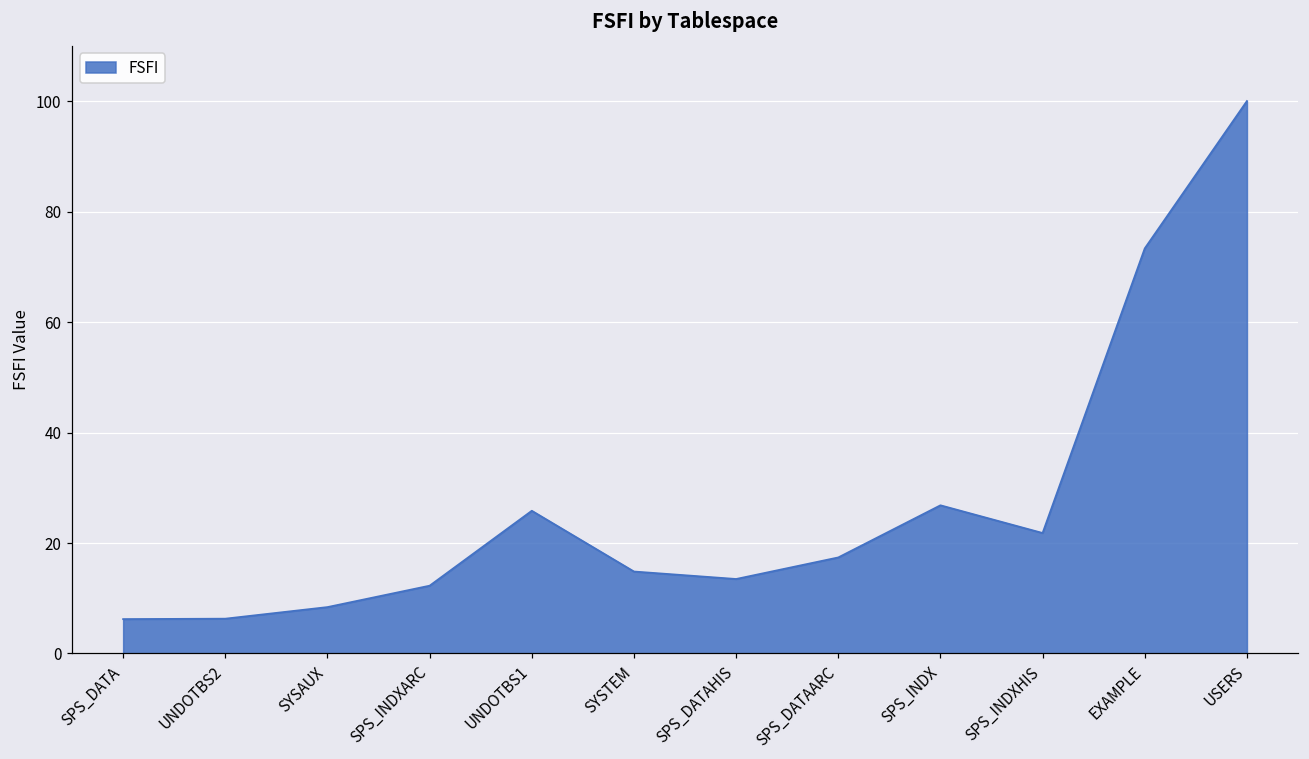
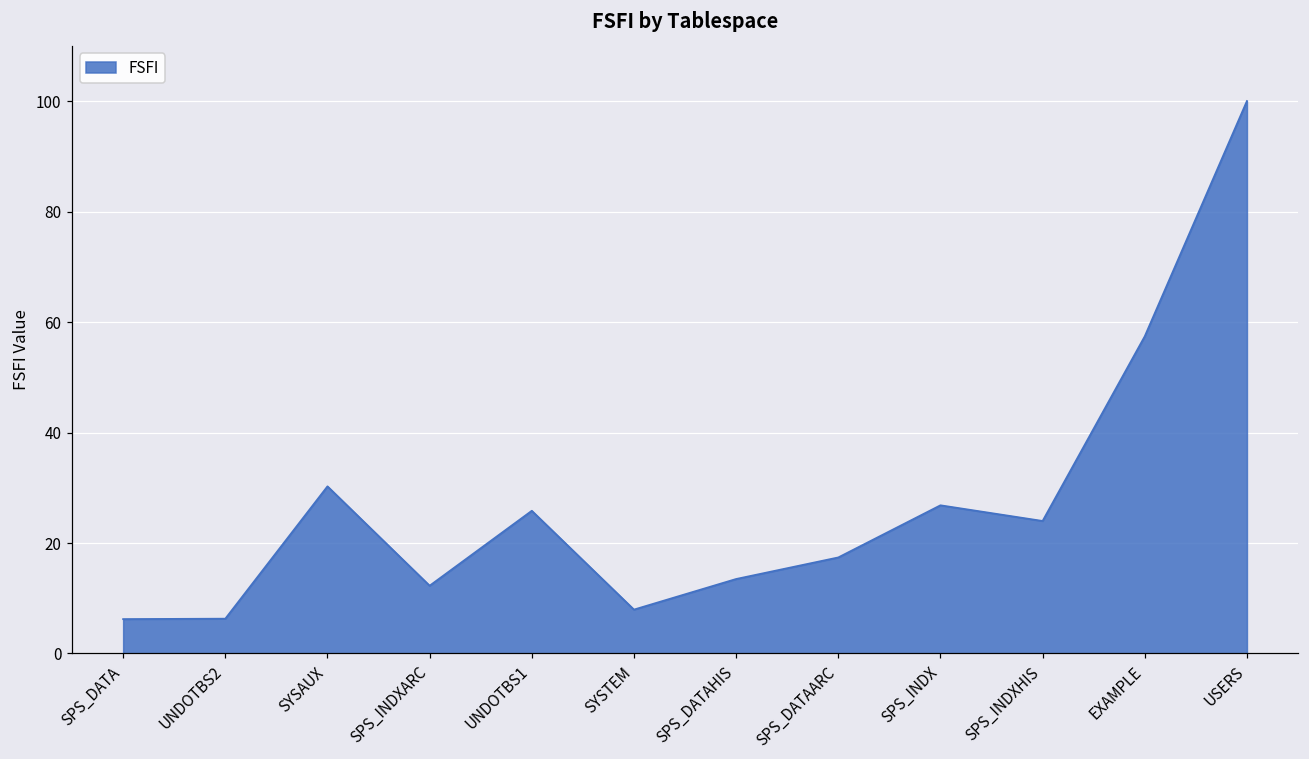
  {
    "SPS_DATA": 6,
    "UNDOTBS2": 6,
-   "SYSAUX": 8,
+   "SYSAUX": 30,
    "SPS_INDXARC": 12,
    "UNDOTBS1": 26,
-   "SYSTEM": 15,
+   "SYSTEM": 8,
    "SPS_DATAHIS": 13,
    "SPS_DATAARC": 17,
    "SPS_INDX": 27,
-   "SPS_INDXHIS": 22,
-   "EXAMPLE": 73,
+   "SPS_INDXHIS": 24,
+   "EXAMPLE": 57,
    "USERS": 100
  }
